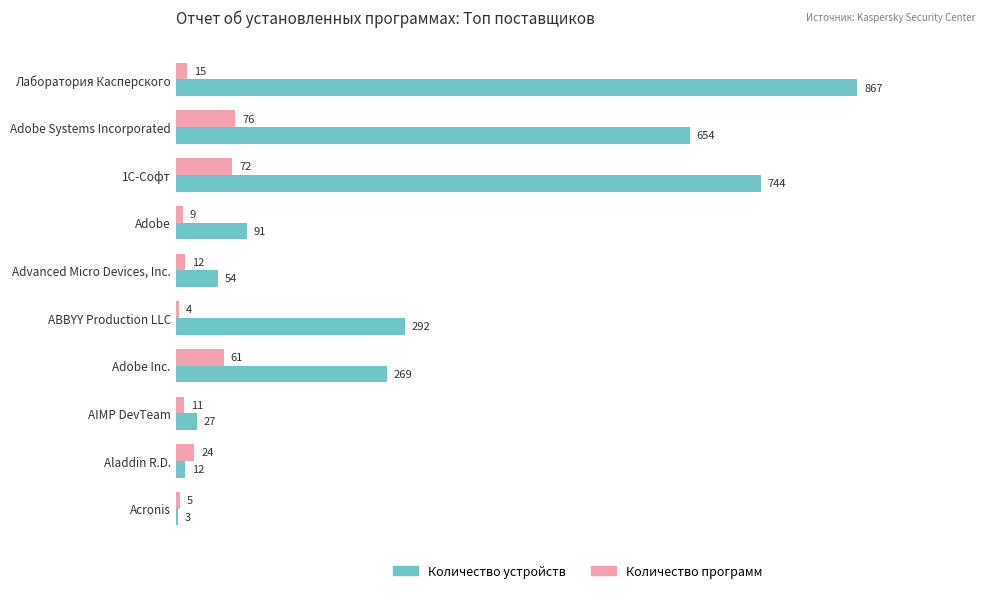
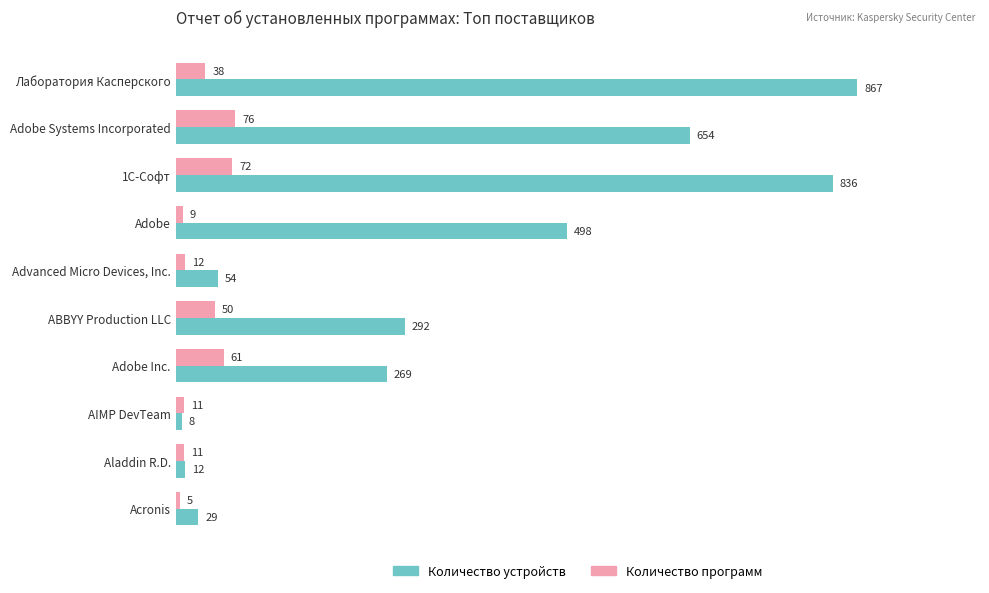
  {
    "Количество устройств": {
      "Лаборатория Касперского": 867,
      "Adobe Systems Incorporated": 654,
-     "1С-Софт": 744,
-     "Adobe": 91,
+     "1С-Софт": 836,
+     "Adobe": 498,
      "Advanced Micro Devices, Inc.": 54,
      "ABBYY Production LLC": 292,
      "Adobe Inc.": 269,
-     "AIMP DevTeam": 27,
+     "AIMP DevTeam": 8,
      "Aladdin R.D.": 12,
-     "Acronis": 3
+     "Acronis": 29
    },
    "Количество программ": {
-     "Лаборатория Касперского": 15,
+     "Лаборатория Касперского": 38,
      "Adobe Systems Incorporated": 76,
      "1С-Софт": 72,
      "Adobe": 9,
      "Advanced Micro Devices, Inc.": 12,
-     "ABBYY Production LLC": 4,
+     "ABBYY Production LLC": 50,
      "Adobe Inc.": 61,
      "AIMP DevTeam": 11,
-     "Aladdin R.D.": 24,
+     "Aladdin R.D.": 11,
      "Acronis": 5
    }
  }
